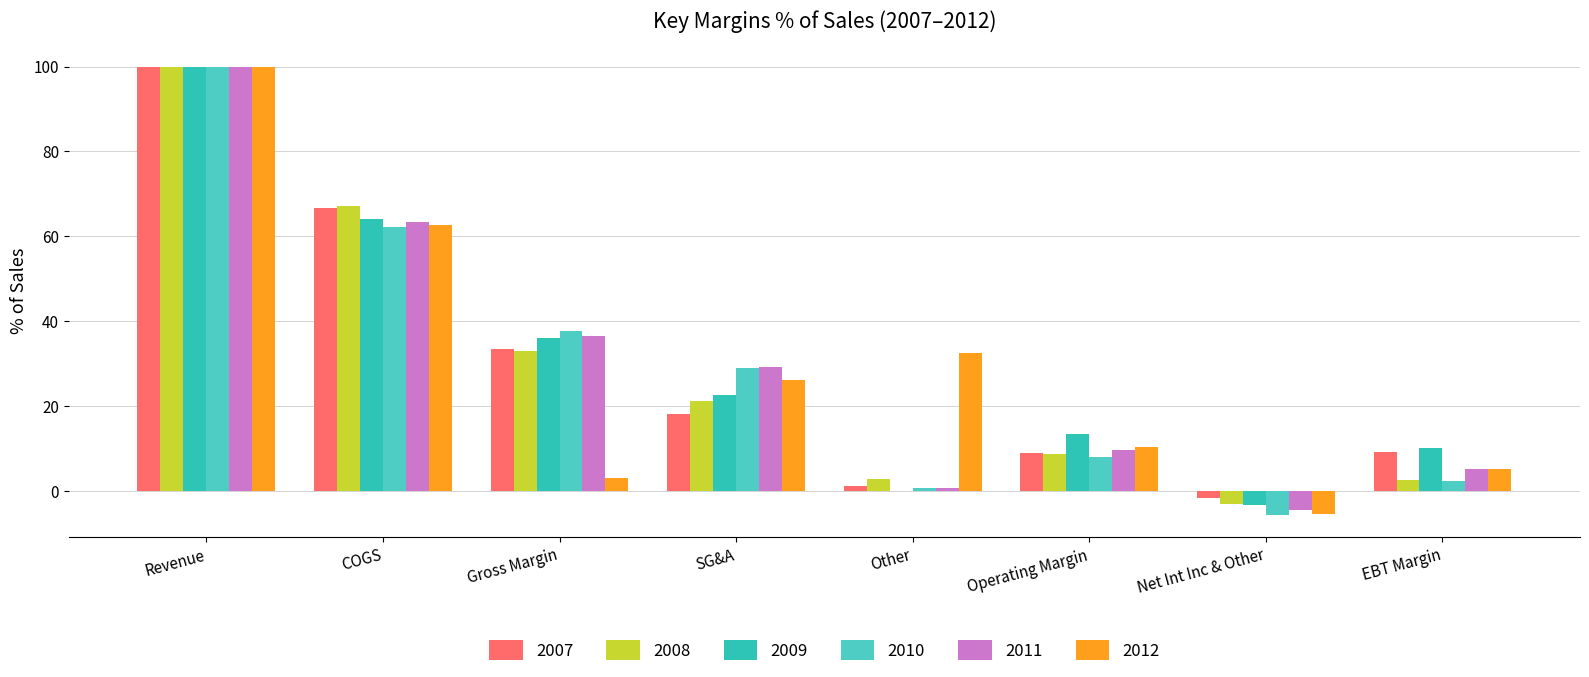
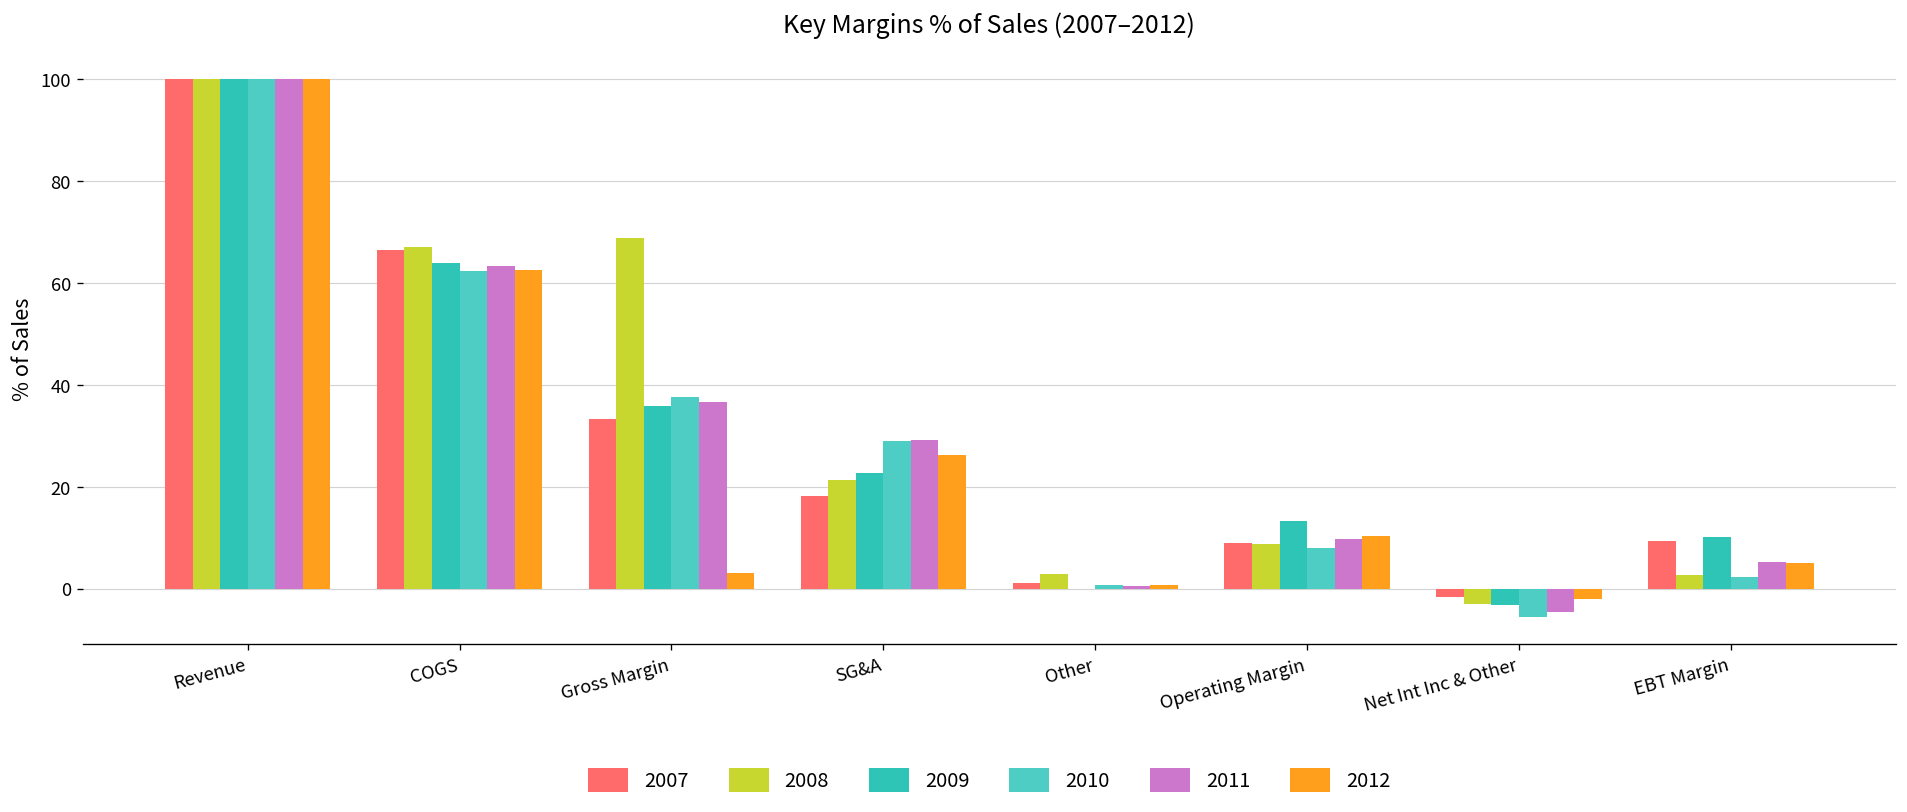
  {
    "2007": {
      "Revenue": 100,
      "COGS": 67,
      "Gross Margin": 33,
      "SG&A": 18,
      "Other": 1,
      "Operating Margin": 9,
      "Net Int Inc & Other": -2,
      "EBT Margin": 9
    },
    "2008": {
      "Revenue": 100,
      "COGS": 67,
-     "Gross Margin": 33,
+     "Gross Margin": 69,
      "SG&A": 21,
      "Other": 3,
      "Operating Margin": 9,
      "Net Int Inc & Other": -3,
      "EBT Margin": 3
    },
    "2011": {
      "Revenue": 100,
      "COGS": 63,
      "Gross Margin": 37,
      "SG&A": 29,
      "Other": 1,
      "Operating Margin": 10,
      "Net Int Inc & Other": -5,
      "EBT Margin": 5
    },
    "2012": {
      "Revenue": 100,
      "COGS": 63,
      "Gross Margin": 3,
      "SG&A": 26,
-     "Other": 33,
+     "Other": 1,
      "Operating Margin": 10,
-     "Net Int Inc & Other": -5,
+     "Net Int Inc & Other": -2,
      "EBT Margin": 5
    }
  }
